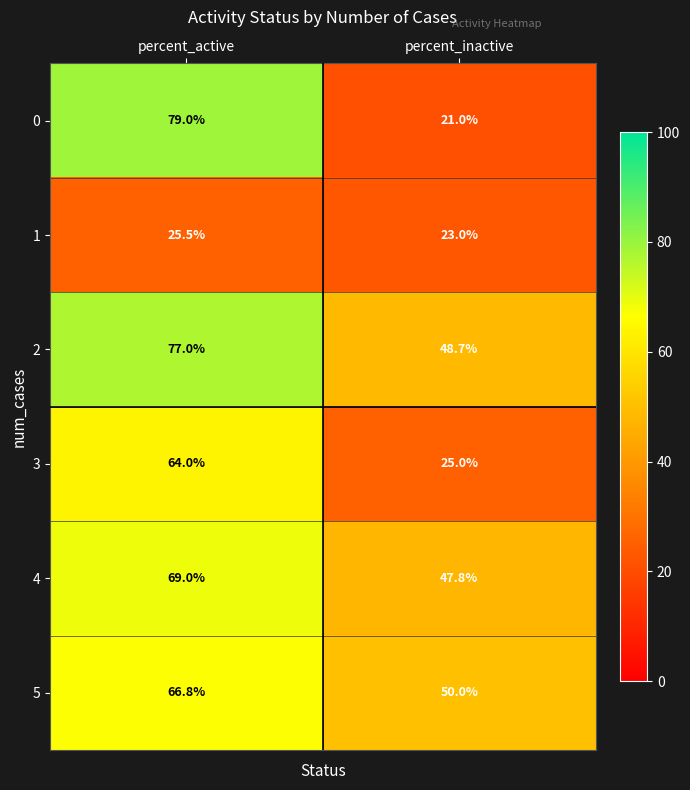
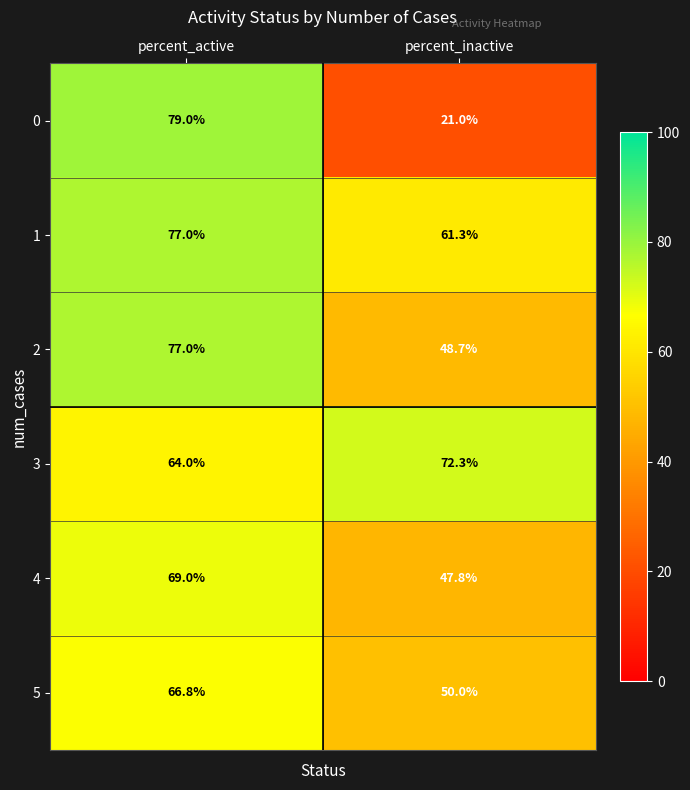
  {
    "0": {
      "percent_active": "79.0%",
      "percent_inactive": "21.0%"
    },
    "1": {
-     "percent_active": "25.5%",
-     "percent_inactive": "23.0%"
+     "percent_active": "77.0%",
+     "percent_inactive": "61.3%"
    },
    "2": {
      "percent_active": "77.0%",
      "percent_inactive": "48.7%"
    },
    "3": {
      "percent_active": "64.0%",
-     "percent_inactive": "25.0%"
+     "percent_inactive": "72.3%"
    },
    "4": {
      "percent_active": "69.0%",
      "percent_inactive": "47.8%"
    },
    "5": {
      "percent_active": "66.8%",
      "percent_inactive": "50.0%"
    }
  }
